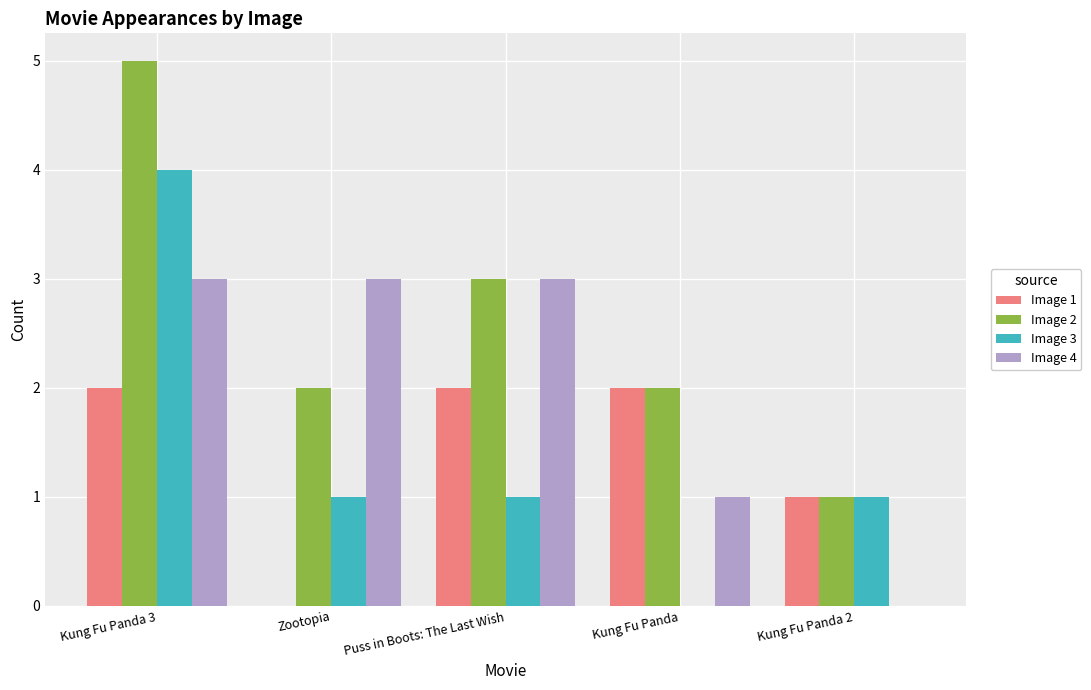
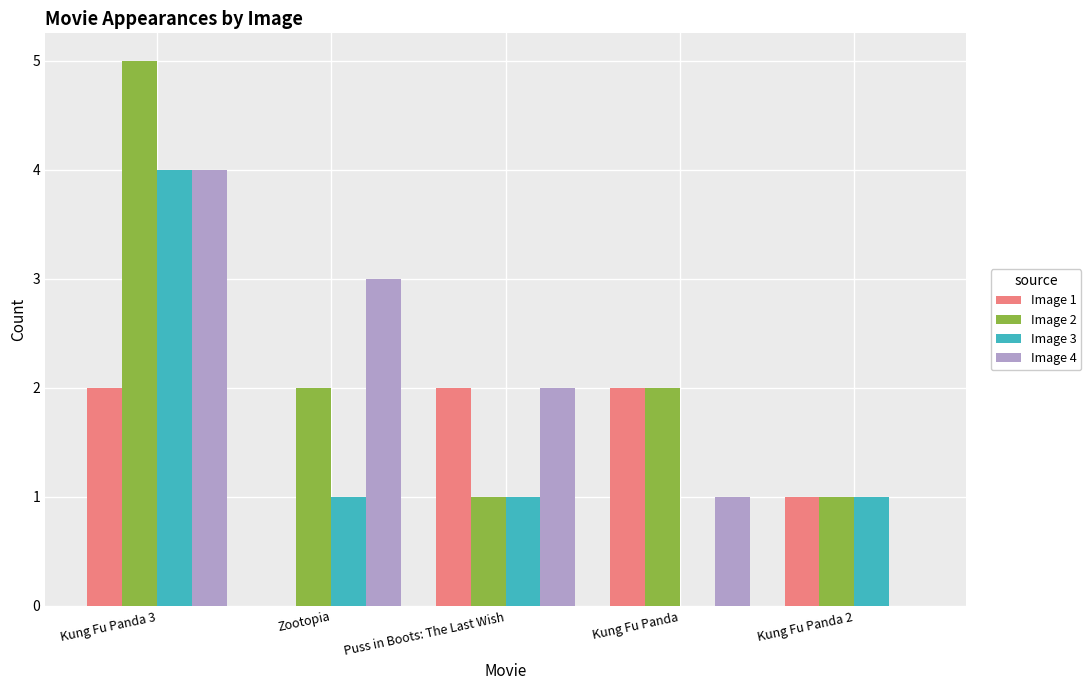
  {
    "Image 1": {
      "Kung Fu Panda 3": 2,
      "Zootopia": 0,
      "Puss in Boots: The Last Wish": 2,
      "Kung Fu Panda": 2,
      "Kung Fu Panda 2": 1
    },
    "Image 2": {
      "Kung Fu Panda 3": 5,
      "Zootopia": 2,
-     "Puss in Boots: The Last Wish": 3,
+     "Puss in Boots: The Last Wish": 1,
      "Kung Fu Panda": 2,
      "Kung Fu Panda 2": 1
    },
    "Image 3": {
      "Kung Fu Panda 3": 4,
      "Zootopia": 1,
      "Puss in Boots: The Last Wish": 1,
      "Kung Fu Panda": 0,
      "Kung Fu Panda 2": 1
    },
    "Image 4": {
-     "Kung Fu Panda 3": 3,
+     "Kung Fu Panda 3": 4,
      "Zootopia": 3,
-     "Puss in Boots: The Last Wish": 3,
+     "Puss in Boots: The Last Wish": 2,
      "Kung Fu Panda": 1,
      "Kung Fu Panda 2": 0
    }
  }
